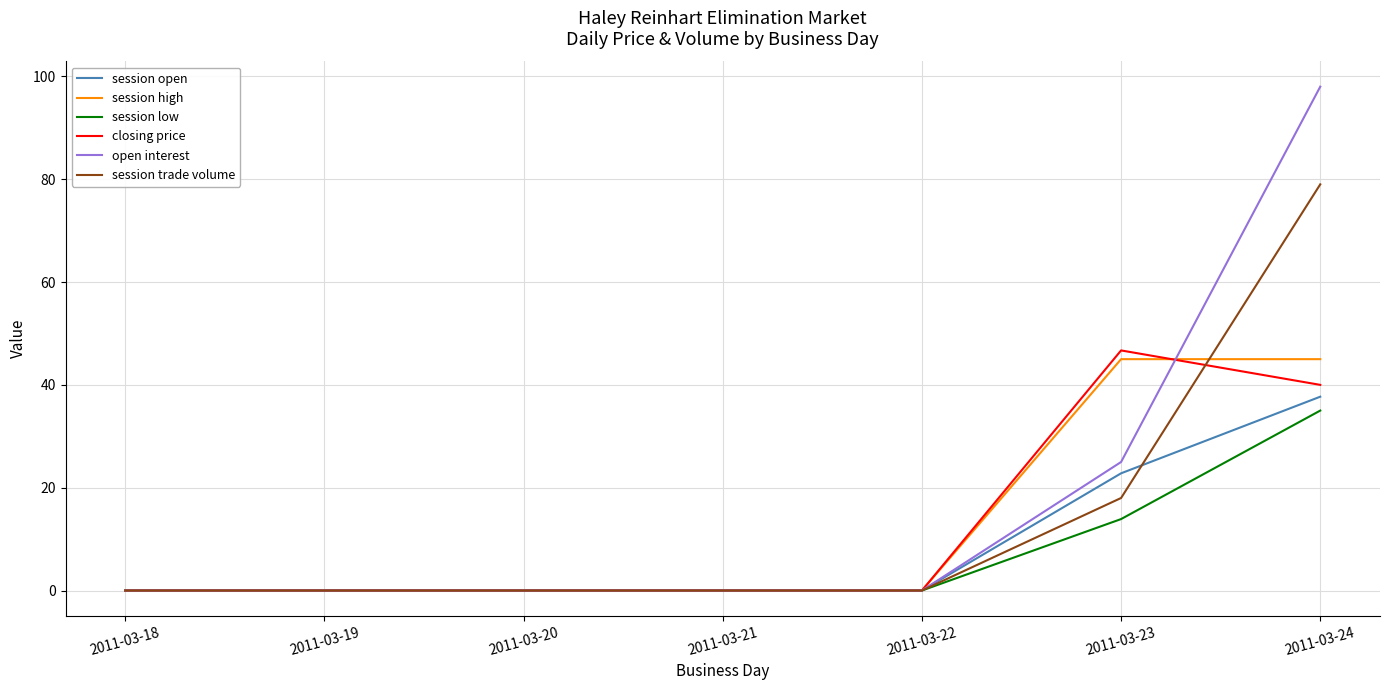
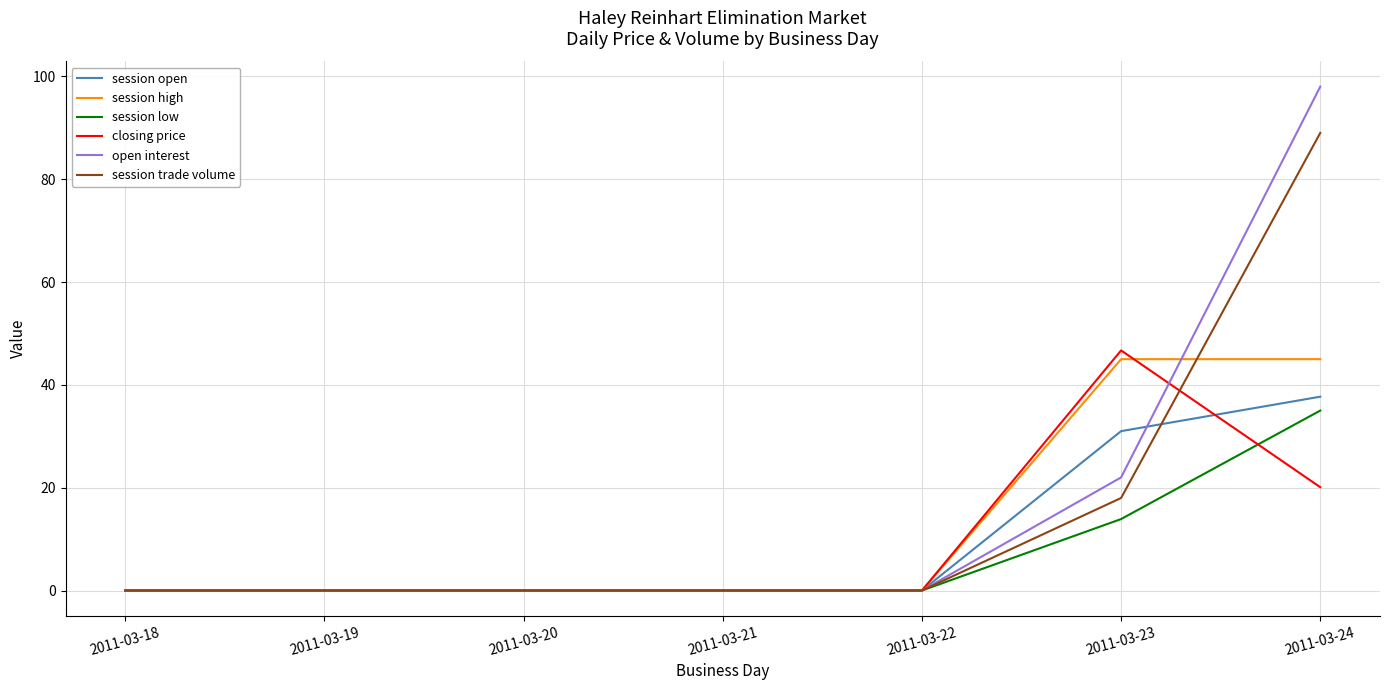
  {
    "session open": {
-     "2011-03-23": 23,
+     "2011-03-23": 31,
      "2011-03-24": 38
    },
    "session high": {
      "2011-03-23": 45,
      "2011-03-24": 45
    },
    "session low": {
      "2011-03-23": 14,
      "2011-03-24": 35
    },
    "closing price": {
      "2011-03-23": 47,
-     "2011-03-24": 40
+     "2011-03-24": 20
    },
    "open interest": {
-     "2011-03-23": 25,
+     "2011-03-23": 22,
      "2011-03-24": 98
    },
    "session trade volume": {
      "2011-03-23": 18,
-     "2011-03-24": 79
+     "2011-03-24": 89
    }
  }
